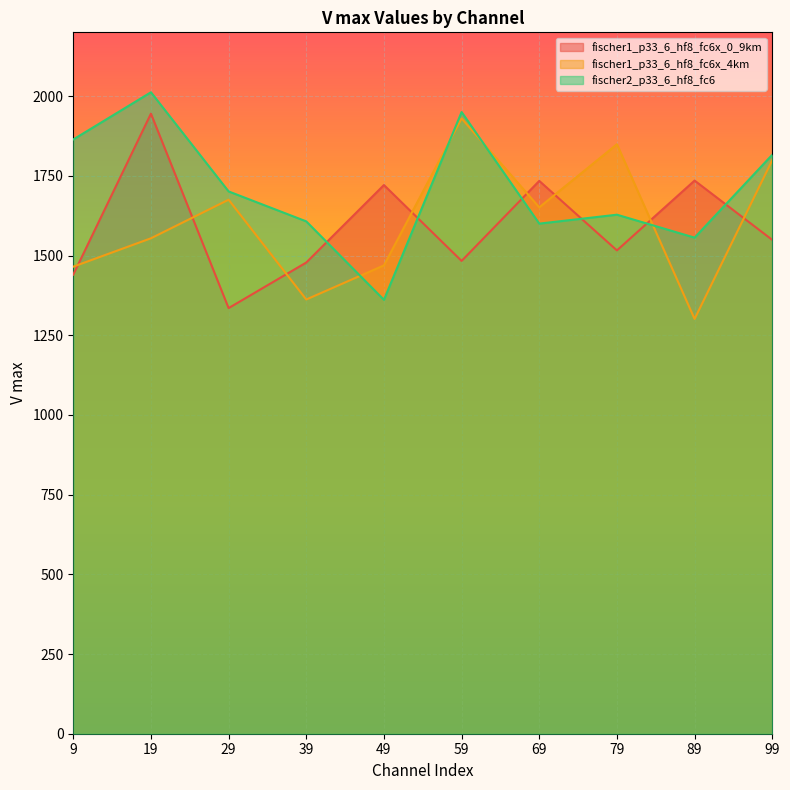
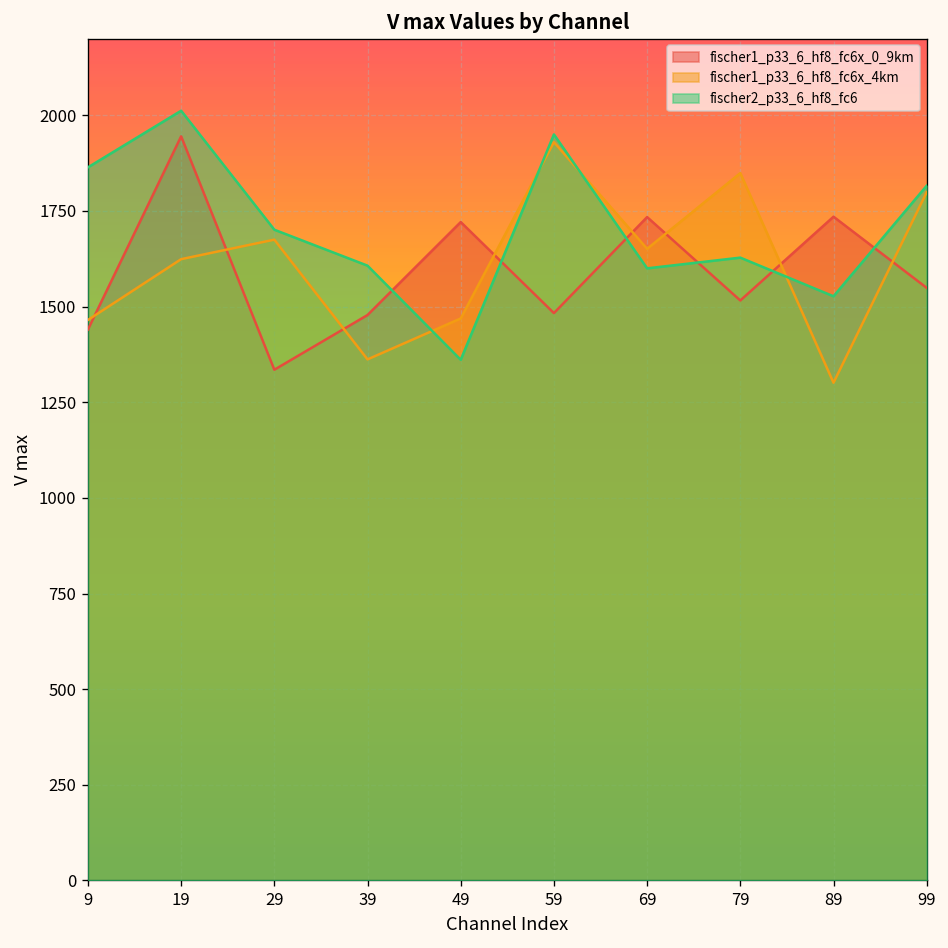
  {
    "fischer1_p33_6_hf8_fc6x_0_9km": {
      "9": 1440,
      "19": 1950,
      "29": 1340,
      "39": 1480,
      "49": 1720,
      "59": 1480,
      "69": 1730,
      "79": 1520,
      "89": 1740,
      "99": 1550
    },
    "fischer1_p33_6_hf8_fc6x_4km": {
      "9": 1470,
-     "19": 1550,
+     "19": 1620,
      "29": 1680,
      "39": 1360,
      "49": 1470,
      "59": 1930,
      "69": 1650,
      "79": 1850,
      "89": 1300,
      "99": 1800
    },
    "fischer2_p33_6_hf8_fc6": {
      "9": 1860,
      "19": 2010,
      "29": 1700,
      "39": 1610,
      "49": 1360,
      "59": 1950,
      "69": 1600,
      "79": 1630,
-     "89": 1560,
+     "89": 1530,
      "99": 1820
    }
  }
